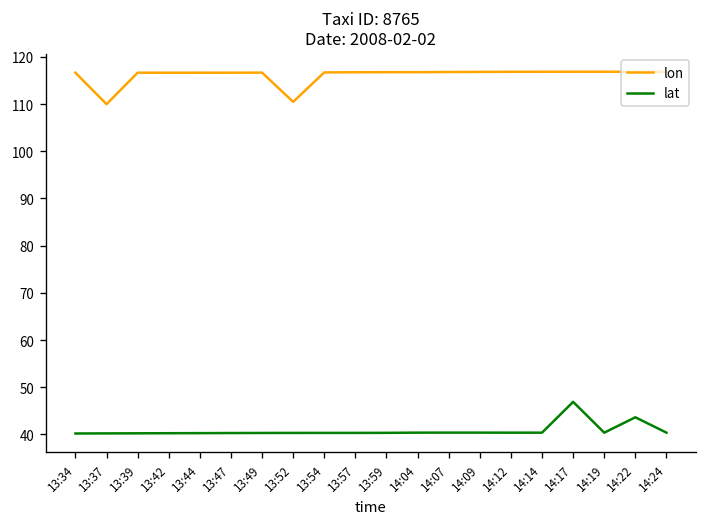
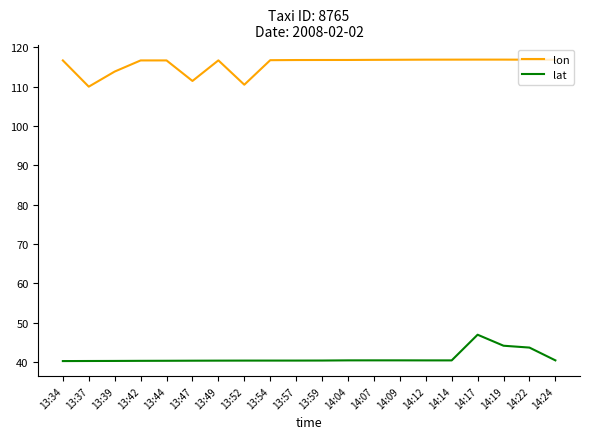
  {
    "lon": {
      "13:34": 117,
      "13:37": 110,
-     "13:39": 117,
+     "13:39": 114,
      "13:42": 117,
      "13:44": 117,
-     "13:47": 117,
+     "13:47": 111,
      "13:49": 117,
      "13:52": 110,
      "13:54": 117,
      "13:57": 117,
      "13:59": 117,
      "14:04": 117,
      "14:07": 117,
      "14:09": 117,
      "14:12": 117,
      "14:14": 117,
      "14:17": 117,
      "14:19": 117
    },
    "lat": {
      "13:34": 40,
      "13:37": 40,
      "13:39": 40,
      "13:42": 40,
      "13:44": 40,
      "13:47": 40,
      "13:49": 40,
      "13:52": 40,
      "13:54": 40,
      "13:57": 40,
      "13:59": 40,
      "14:04": 40,
      "14:07": 40,
      "14:09": 40,
      "14:12": 40,
      "14:14": 40,
      "14:17": 47,
-     "14:19": 40,
+     "14:19": 44,
      "14:22": 44,
      "14:24": 40
    }
  }
